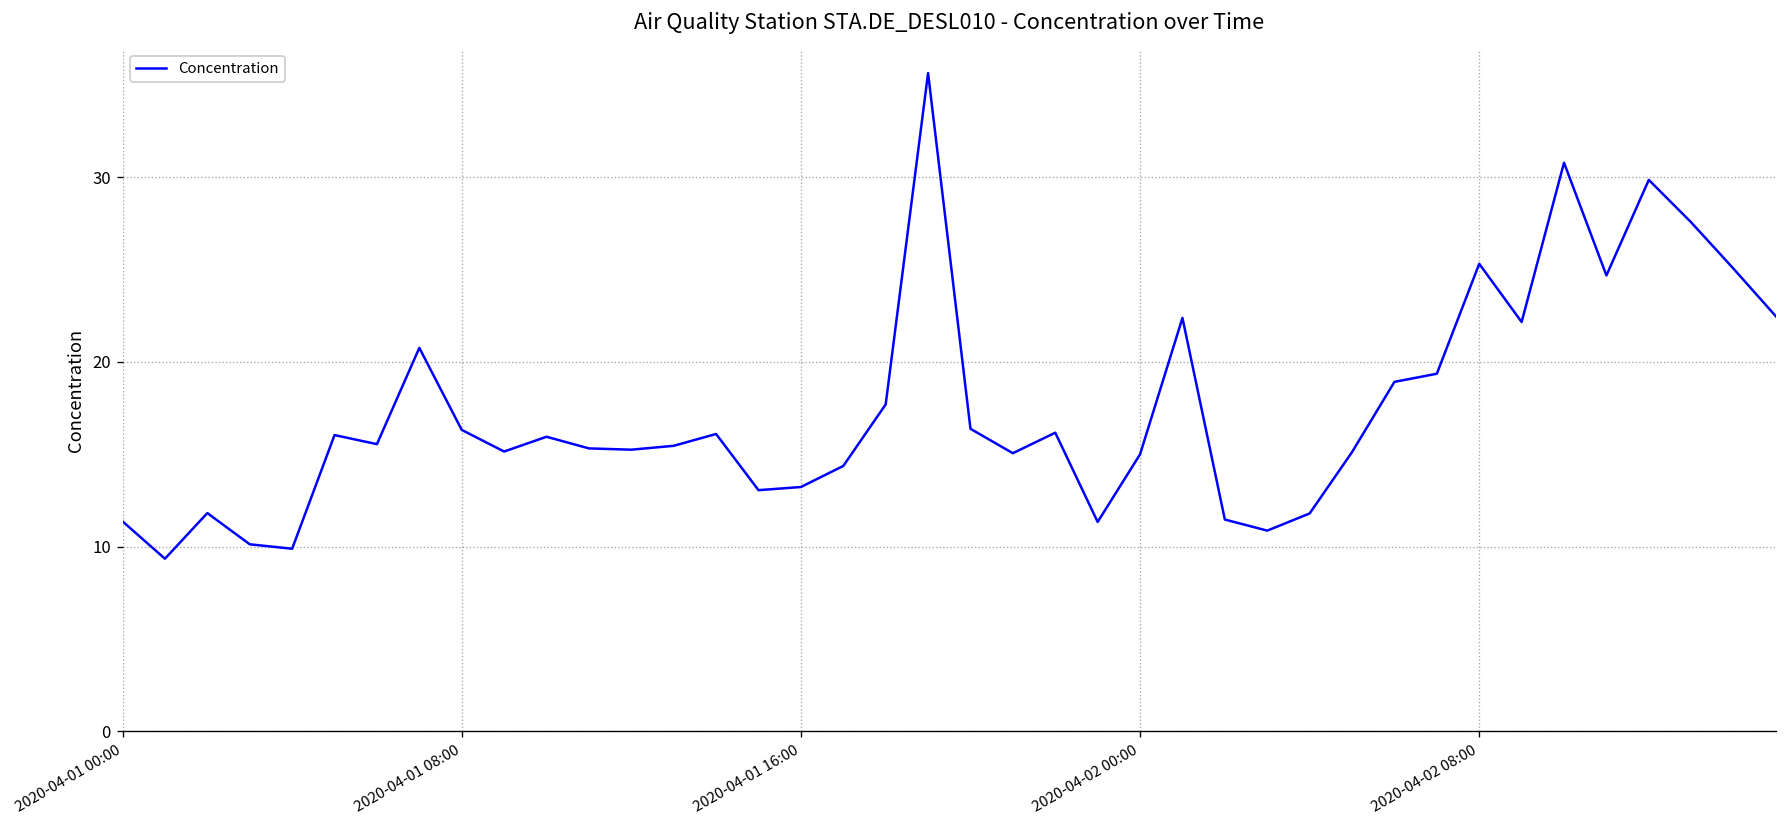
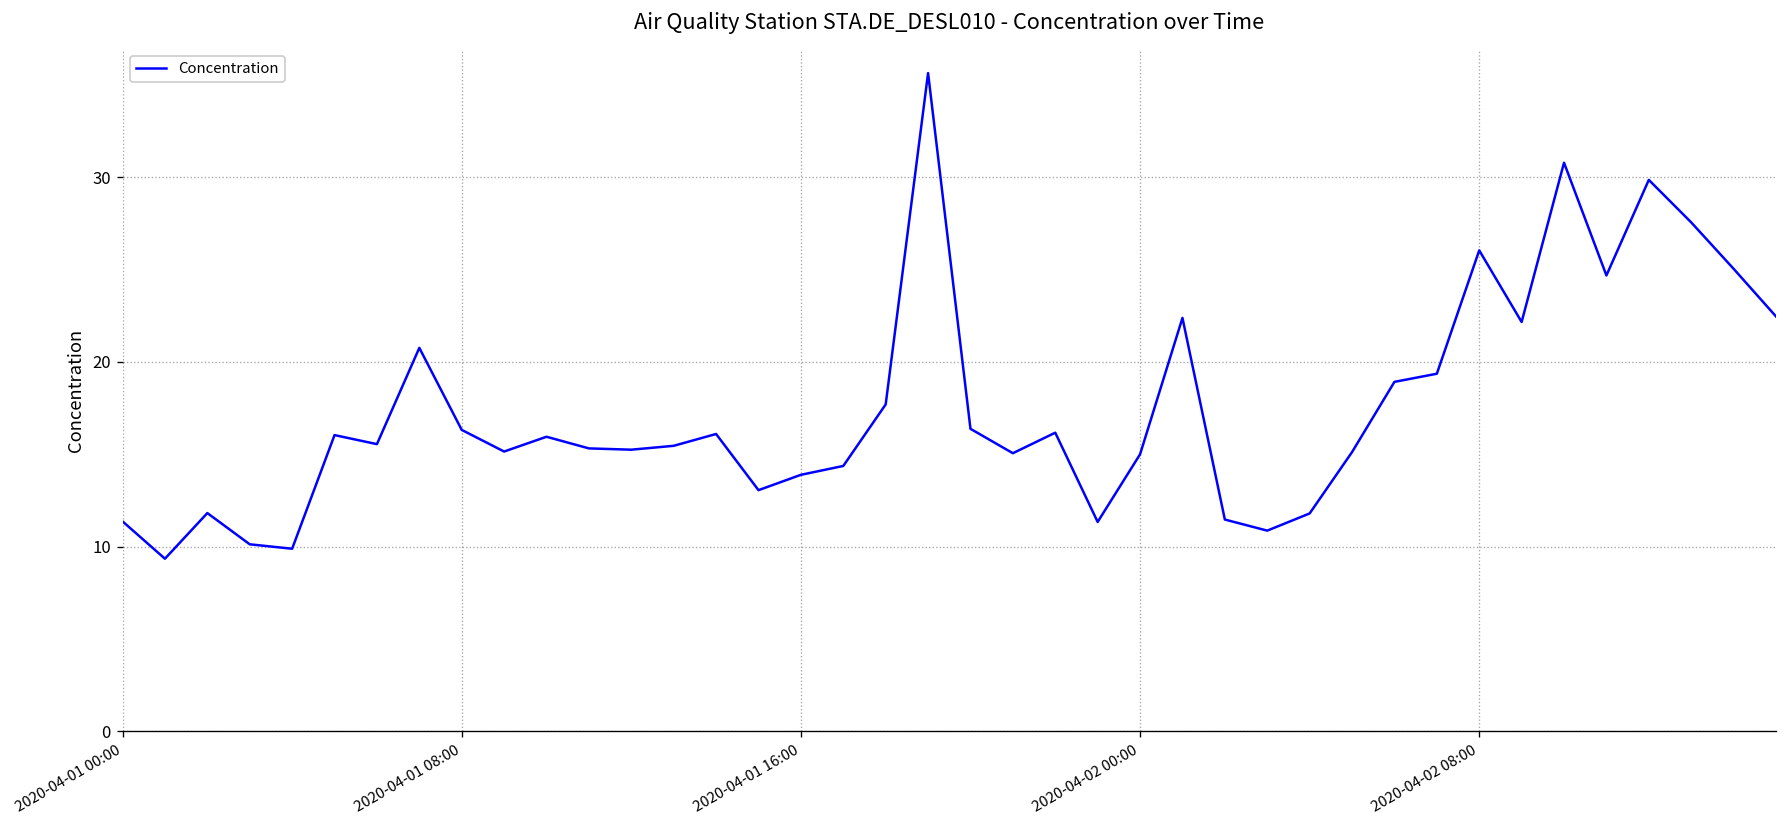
  {
    "2020-04-01 00:00": 11.4,
    "2020-04-01 08:00": 16.3,
-   "2020-04-01 16:00": 13.2,
+   "2020-04-01 16:00": 13.9,
    "2020-04-02 00:00": 15.0,
-   "2020-04-02 08:00": 25.3
+   "2020-04-02 08:00": 26.0
  }
